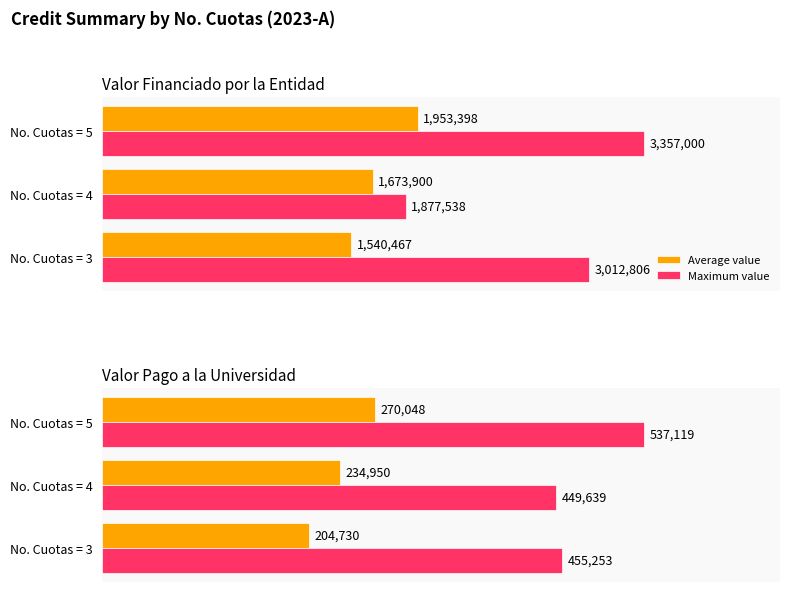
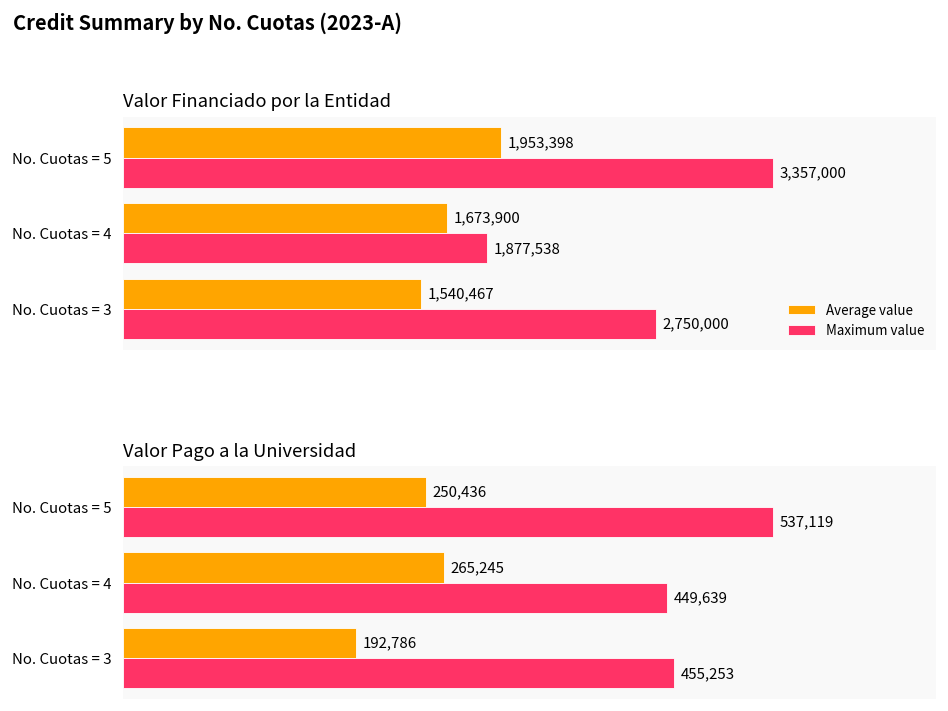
  {
    "Valor Financiado por la Entidad": {
      "Average value": {
        "No. Cuotas = 5": "1,953,398",
        "No. Cuotas = 4": "1,673,900",
        "No. Cuotas = 3": "1,540,467"
      },
      "Maximum value": {
        "No. Cuotas = 5": "3,357,000",
        "No. Cuotas = 4": "1,877,538",
-       "No. Cuotas = 3": "3,012,806"
+       "No. Cuotas = 3": "2,750,000"
      }
    },
    "Valor Pago a la Universidad": {
      "Average value": {
-       "No. Cuotas = 5": "270,048",
-       "No. Cuotas = 4": "234,950",
-       "No. Cuotas = 3": "204,730"
+       "No. Cuotas = 5": "250,436",
+       "No. Cuotas = 4": "265,245",
+       "No. Cuotas = 3": "192,786"
      },
      "Maximum value": {
        "No. Cuotas = 5": "537,119",
        "No. Cuotas = 4": "449,639",
        "No. Cuotas = 3": "455,253"
      }
    }
  }
